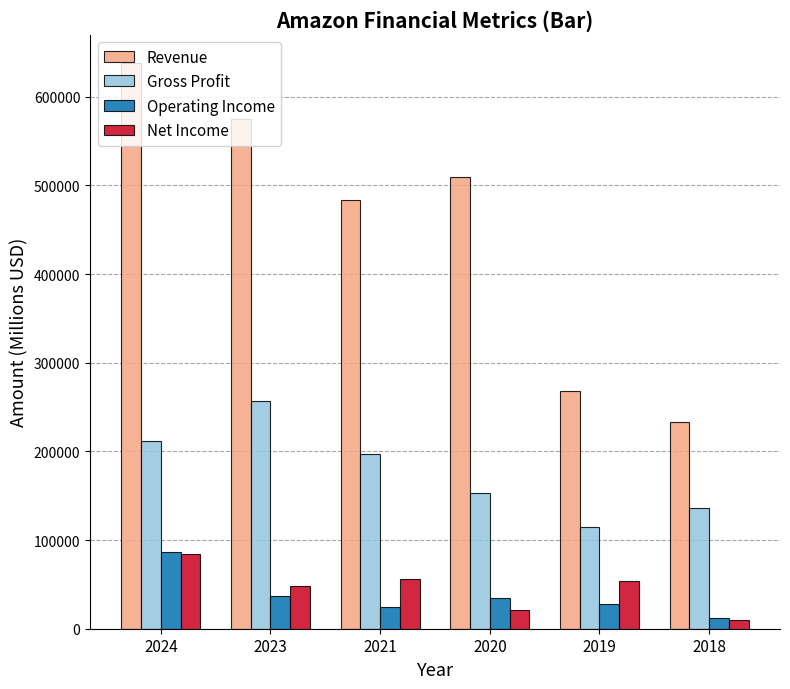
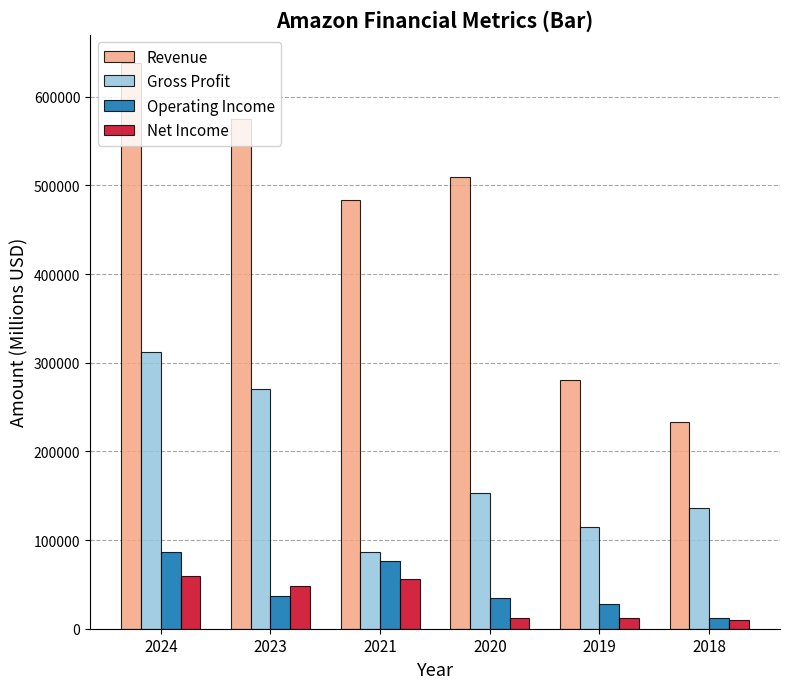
  {
    "Revenue": {
      "2021": 480000,
      "2020": 510000,
-     "2019": 270000,
+     "2019": 280000,
      "2018": 230000
    },
    "Gross Profit": {
-     "2024": 210000,
-     "2023": 260000,
-     "2021": 200000,
+     "2024": 310000,
+     "2023": 270000,
+     "2021": 90000,
      "2020": 150000,
      "2019": 110000,
      "2018": 140000
    },
    "Operating Income": {
      "2024": 90000,
      "2023": 40000,
-     "2021": 20000,
+     "2021": 80000,
      "2020": 30000,
      "2019": 30000,
      "2018": 10000
    },
    "Net Income": {
-     "2024": 80000,
+     "2024": 60000,
      "2023": 50000,
      "2021": 60000,
-     "2020": 20000,
-     "2019": 50000,
+     "2020": 10000,
+     "2019": 10000,
      "2018": 10000
    }
  }
